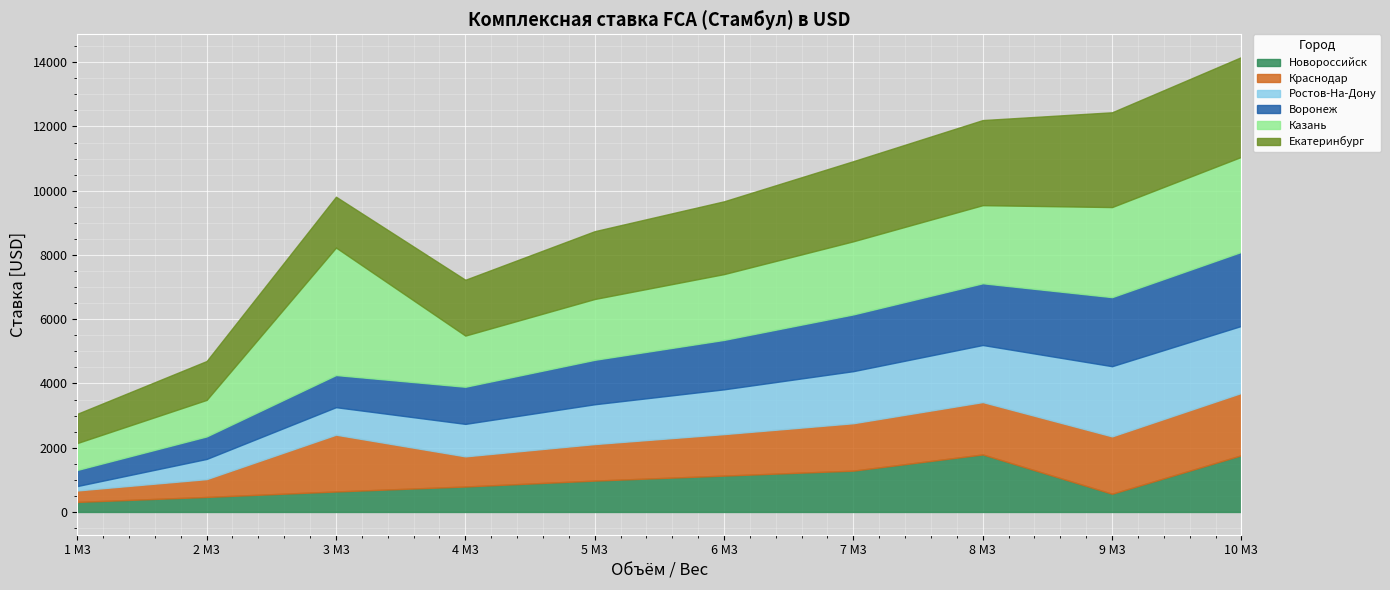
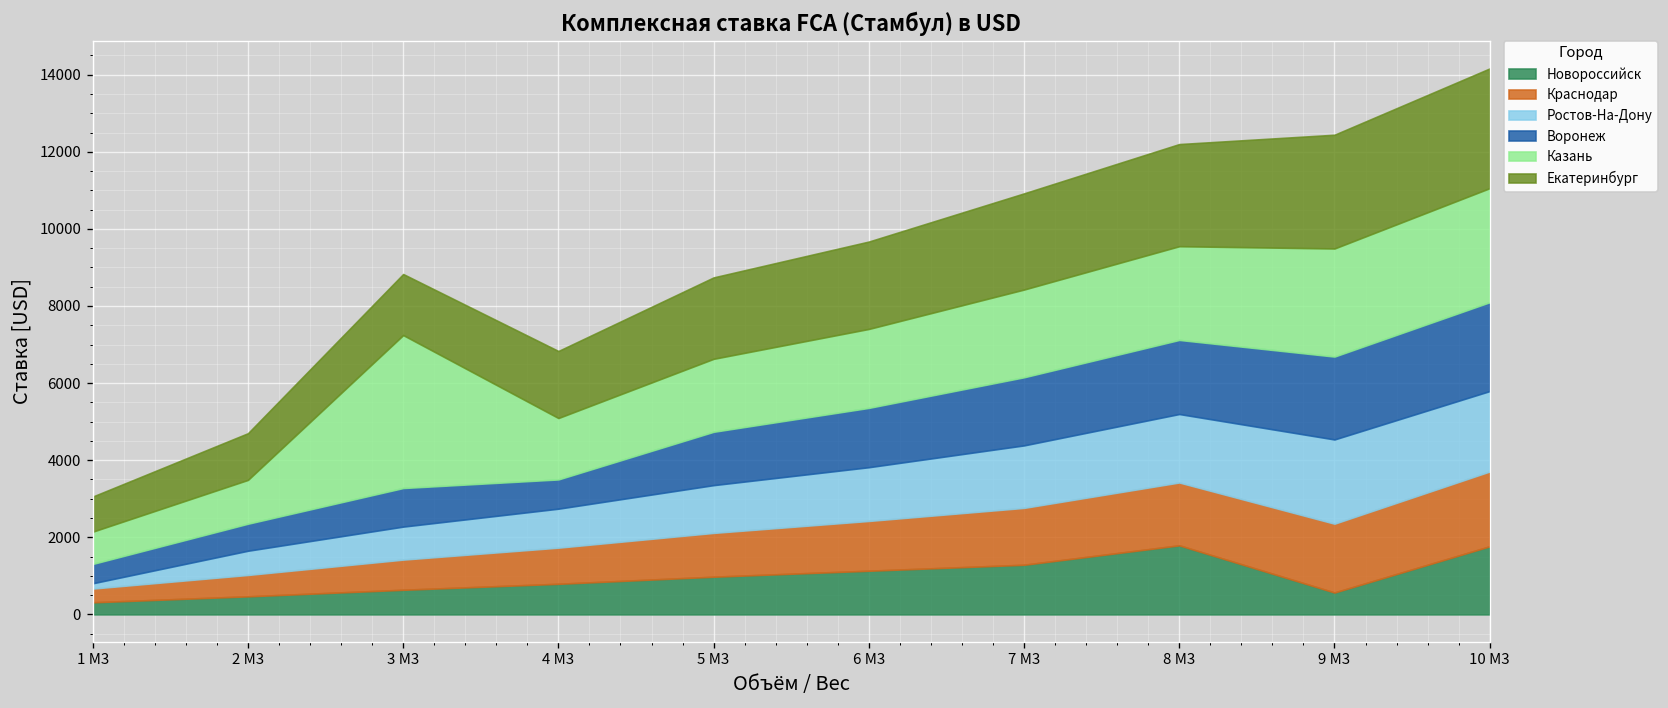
  {
    "Новороссийск": {
      "1 М3": 300,
      "2 М3": 500,
      "3 М3": 600,
      "4 М3": 800,
      "5 М3": 1000,
      "6 М3": 1100,
      "7 М3": 1300,
      "8 М3": 1800,
      "9 М3": 600,
      "10 М3": 1800
    },
    "Краснодар": {
      "1 М3": 400,
      "2 М3": 600,
-     "3 М3": 1800,
+     "3 М3": 800,
      "4 М3": 900,
      "5 М3": 1100,
      "6 М3": 1300,
      "7 М3": 1500,
      "8 М3": 1600,
      "9 М3": 1800,
      "10 М3": 1900
    },
    "Ростов-На-Дону": {
      "1 М3": 100,
      "2 М3": 600,
      "3 М3": 900,
      "4 М3": 1000,
      "5 М3": 1200,
      "6 М3": 1400,
      "7 М3": 1600,
      "8 М3": 1800,
      "9 М3": 2200,
      "10 М3": 2100
    },
    "Воронеж": {
      "1 М3": 500,
      "2 М3": 700,
      "3 М3": 1000,
-     "4 М3": 1200,
+     "4 М3": 800,
      "5 М3": 1400,
      "6 М3": 1500,
      "7 М3": 1800,
      "8 М3": 1900,
      "9 М3": 2200,
      "10 М3": 2300
    },
    "Казань": {
      "1 М3": 800,
      "2 М3": 1100,
      "3 М3": 4000,
      "4 М3": 1600,
      "5 М3": 1900,
      "6 М3": 2000,
      "7 М3": 2300,
      "8 М3": 2400,
      "9 М3": 2800,
      "10 М3": 3000
    },
    "Екатеринбург": {
      "1 М3": 900,
      "2 М3": 1200,
      "3 М3": 1600,
      "4 М3": 1700,
      "5 М3": 2100,
      "6 М3": 2300,
      "7 М3": 2500,
      "8 М3": 2600,
      "9 М3": 3000,
      "10 М3": 3100
    }
  }
